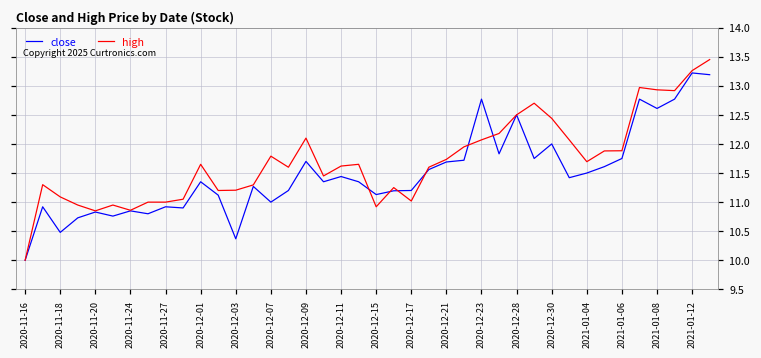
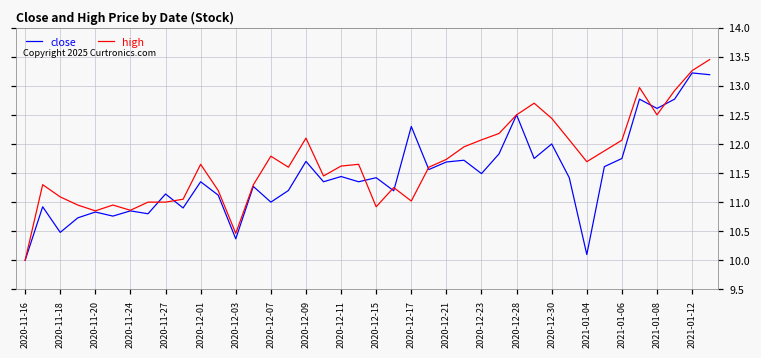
  {
    "close": {
      "2020-11-18": 10.5,
-     "2020-11-27": 10.9,
+     "2020-11-27": 11.1,
      "2020-12-01": 11.4,
      "2020-12-03": 10.4,
      "2020-12-07": 11.0,
      "2020-12-09": 11.7,
      "2020-12-11": 11.4,
-     "2020-12-15": 11.1,
-     "2020-12-17": 11.2,
-     "2020-12-23": 12.8,
+     "2020-12-15": 11.4,
+     "2020-12-17": 12.3,
+     "2020-12-23": 11.5,
      "2020-12-30": 12.0,
-     "2021-01-04": 11.5,
+     "2021-01-04": 10.1,
      "2021-01-06": 11.8,
      "2021-01-08": 12.6
    },
    "high": {
      "2020-11-18": 11.1,
      "2020-11-27": 11.0,
      "2020-12-01": 11.7,
-     "2020-12-03": 11.2,
+     "2020-12-03": 10.5,
      "2020-12-07": 11.8,
      "2020-12-09": 12.1,
      "2020-12-11": 11.6,
      "2020-12-15": 10.9,
      "2020-12-17": 11.0,
      "2020-12-23": 12.1,
      "2020-12-30": 12.4,
      "2021-01-04": 11.7,
-     "2021-01-06": 11.9,
-     "2021-01-08": 12.9
+     "2021-01-06": 12.1,
+     "2021-01-08": 12.5
    }
  }
